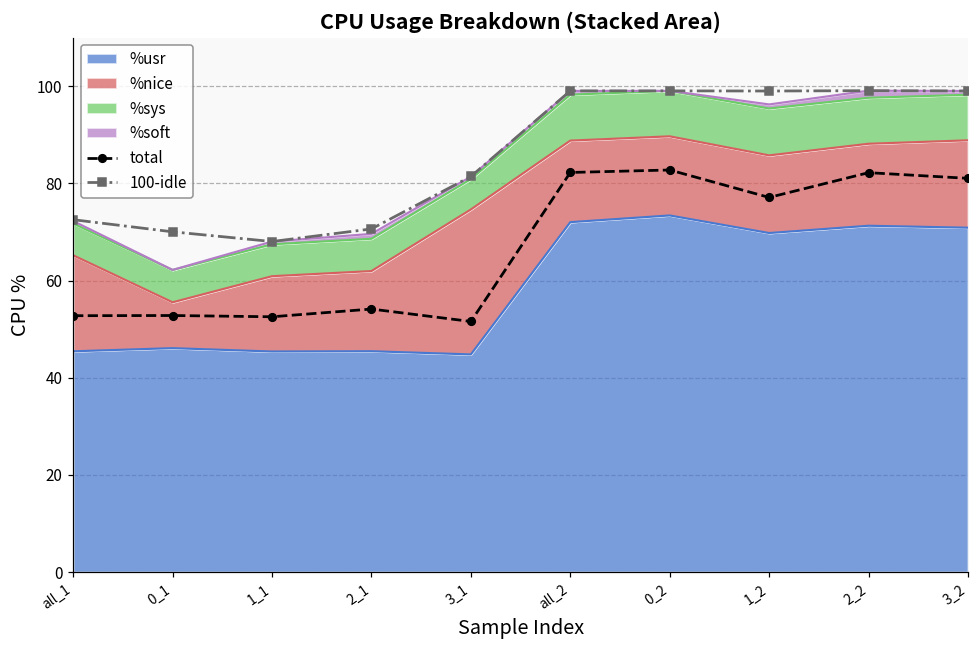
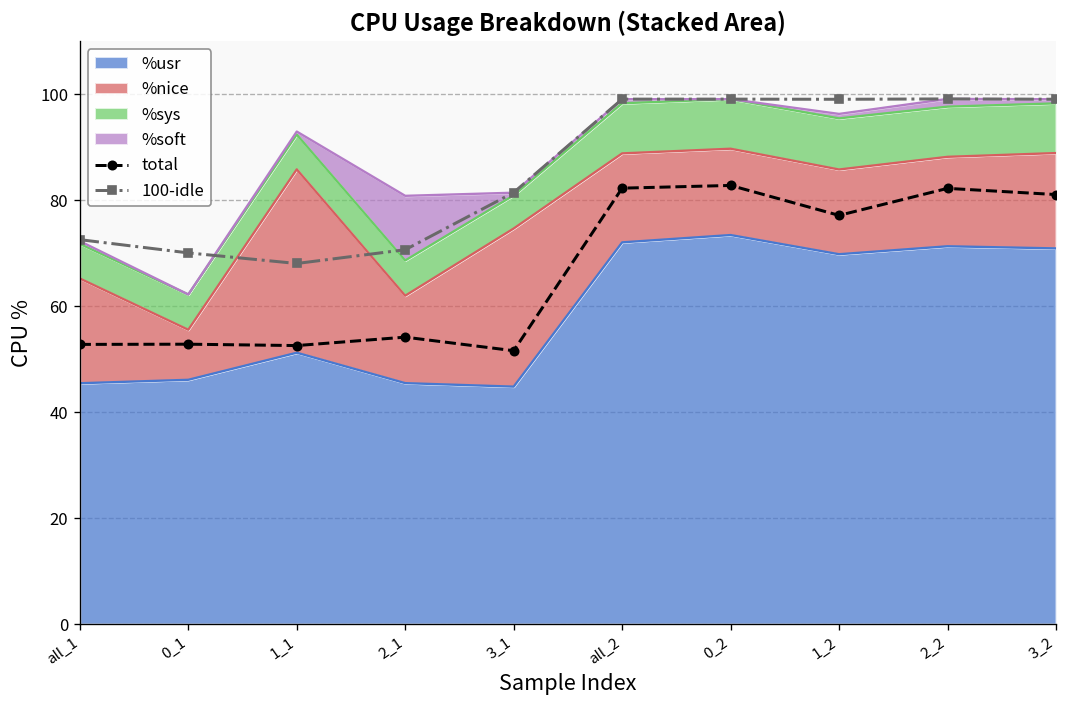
  {
    "%usr": {
      "all_1": 45,
      "0_1": 46,
-     "1_1": 45,
+     "1_1": 51,
      "2_1": 45,
      "3_1": 45,
      "all_2": 72,
      "0_2": 73,
      "1_2": 70,
      "2_2": 71,
      "3_2": 71
    },
    "%nice": {
      "all_1": 20,
      "0_1": 9,
-     "1_1": 16,
+     "1_1": 35,
      "2_1": 17,
      "3_1": 30,
      "all_2": 17,
      "0_2": 16,
      "1_2": 16,
      "2_2": 17,
      "3_2": 18
    },
    "%sys": {
      "2_1": 7,
      "all_2": 9,
      "1_2": 10,
      "2_2": 9,
      "3_2": 9
    },
    "%soft": {
-     "2_1": 1,
+     "2_1": 12,
      "1_2": 1
    },
    "total": {
      "all_1": 53,
      "0_1": 53,
      "1_1": 53,
      "2_1": 54,
      "3_1": 52,
      "all_2": 82,
      "0_2": 83,
      "1_2": 77,
      "2_2": 82,
      "3_2": 81
    },
    "100-idle": {
      "0_1": 70,
      "2_1": 71,
      "1_2": 99
    }
  }
